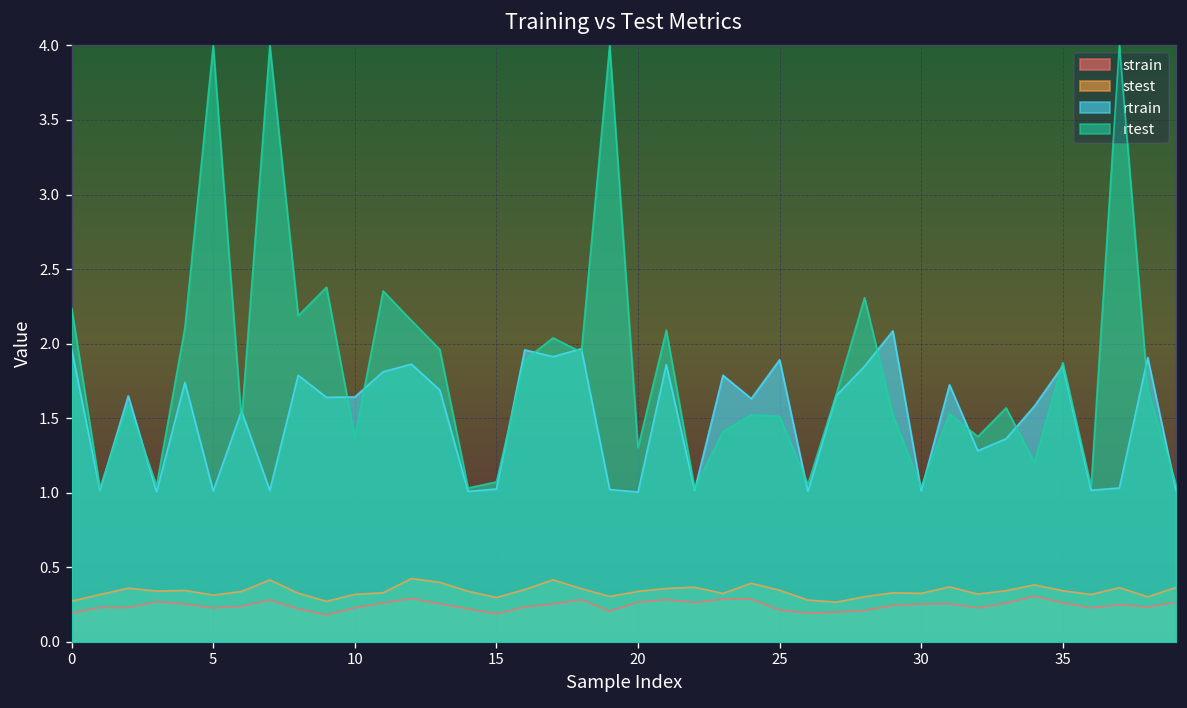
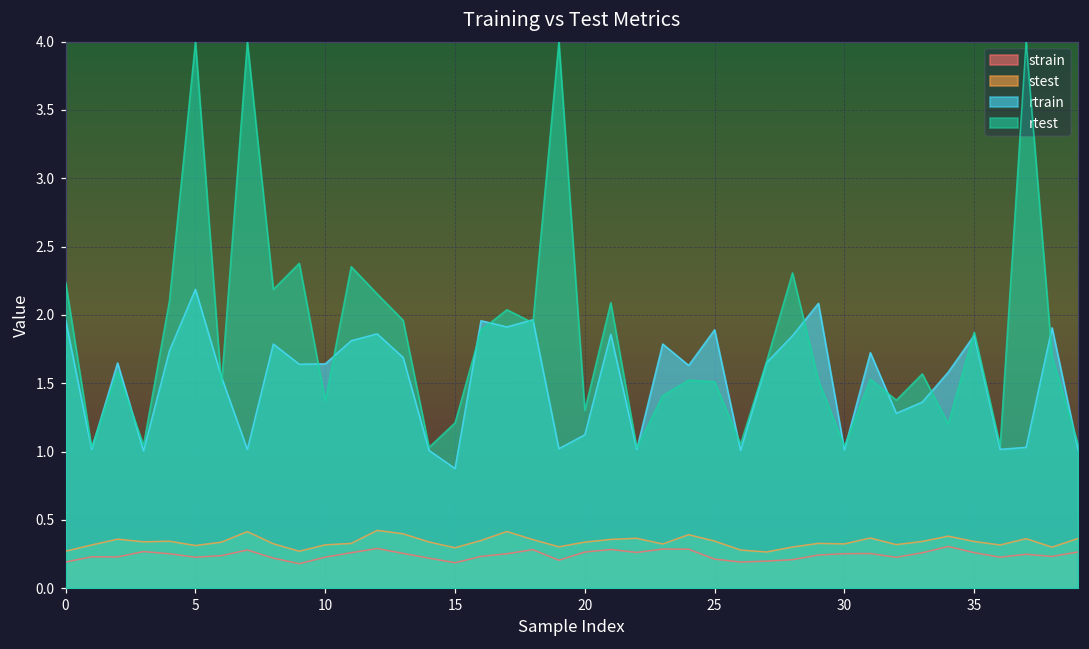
  {
    "rtrain": {
      "0": 1.96,
-     "5": 1.01,
+     "5": 2.19,
      "10": 1.64,
-     "15": 1.02,
-     "20": 1.00,
+     "15": 0.88,
+     "20": 1.12,
      "25": 1.89,
      "30": 1.01,
      "35": 1.85
    },
    "rtest": {
      "0": 2.24,
      "5": 4.00,
      "10": 1.37,
-     "15": 1.07,
+     "15": 1.21,
      "20": 1.30,
      "25": 1.51,
      "30": 1.04,
      "35": 1.87
    }
  }
